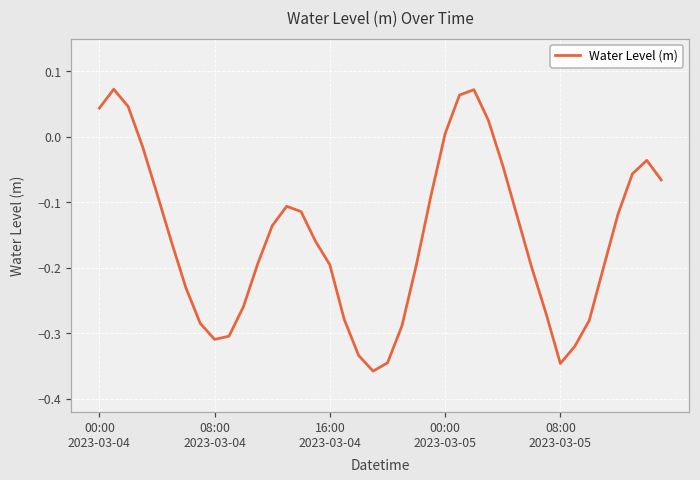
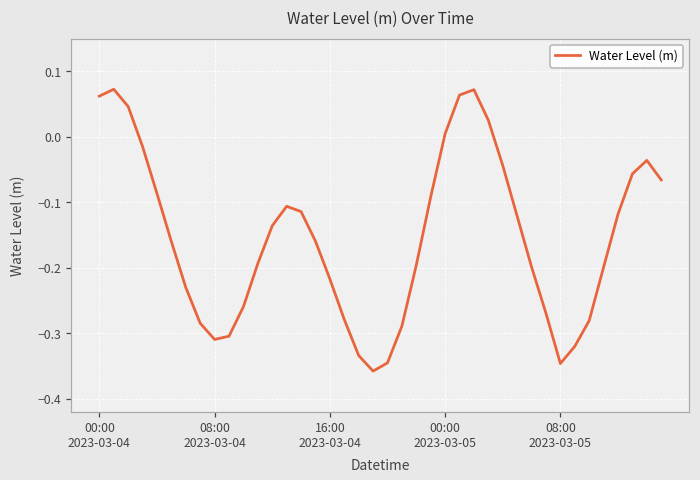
  {
-   "00:00 2023-03-04": 0.04,
+   "00:00 2023-03-04": 0.06,
    "08:00 2023-03-04": -0.31,
-   "16:00 2023-03-04": -0.20,
+   "16:00 2023-03-04": -0.22,
    "00:00 2023-03-05": 0.00,
    "08:00 2023-03-05": -0.35
  }
